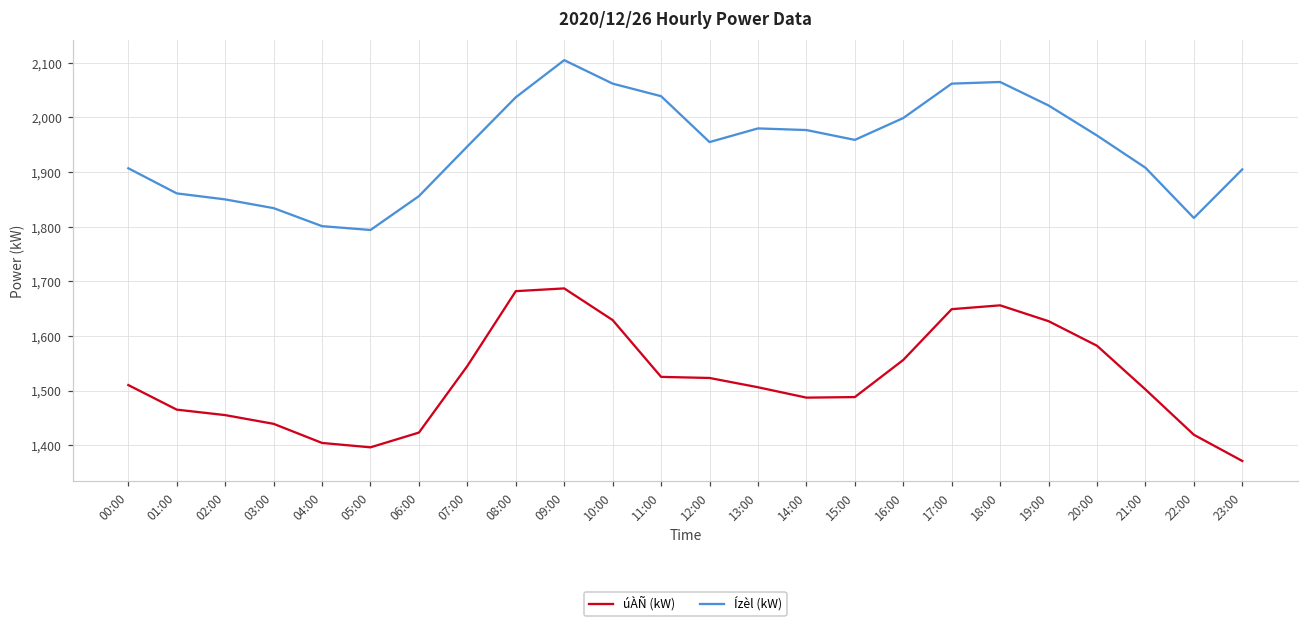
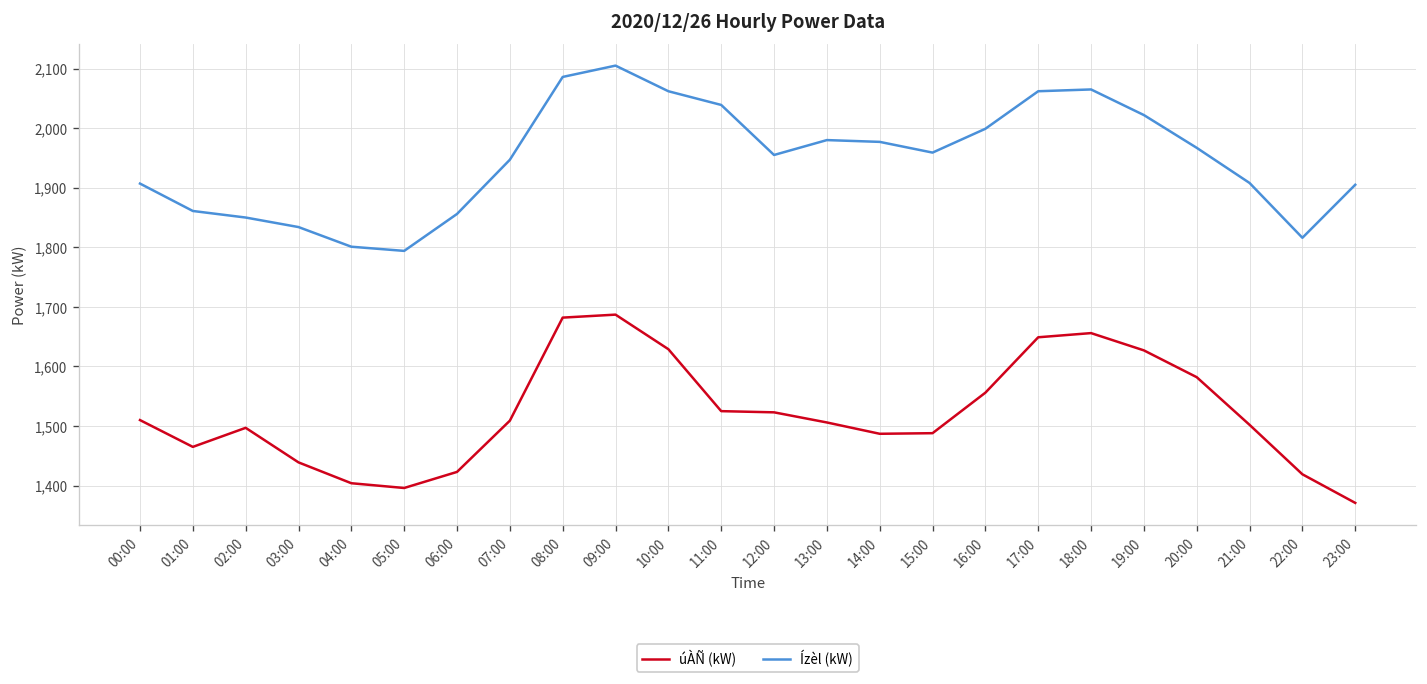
  {
    "úÀÑ (kW)": {
      "00:00": "1,510",
      "01:00": "1,470",
-     "02:00": "1,460",
+     "02:00": "1,500",
      "03:00": "1,440",
      "04:00": "1,400",
      "05:00": "1,400",
      "06:00": "1,420",
-     "07:00": "1,550",
+     "07:00": "1,510",
      "08:00": "1,680",
      "09:00": "1,690",
      "10:00": "1,630",
      "11:00": "1,530",
      "12:00": "1,520",
      "13:00": "1,510",
      "14:00": "1,490",
      "15:00": "1,490",
      "16:00": "1,560",
      "17:00": "1,650",
      "18:00": "1,660",
      "19:00": "1,630",
      "20:00": "1,580",
      "21:00": "1,500",
      "22:00": "1,420",
      "23:00": "1,370"
    },
    "Ízèl (kW)": {
      "00:00": "1,910",
      "01:00": "1,860",
      "02:00": "1,850",
      "03:00": "1,830",
      "04:00": "1,800",
      "05:00": "1,790",
      "06:00": "1,860",
      "07:00": "1,950",
-     "08:00": "2,040",
+     "08:00": "2,090",
      "09:00": "2,110",
      "10:00": "2,060",
      "11:00": "2,040",
      "12:00": "1,960",
      "13:00": "1,980",
      "14:00": "1,980",
      "15:00": "1,960",
      "16:00": "2,000",
      "17:00": "2,060",
      "18:00": "2,070",
      "19:00": "2,020",
      "20:00": "1,970",
      "21:00": "1,910",
      "22:00": "1,820",
      "23:00": "1,910"
    }
  }
